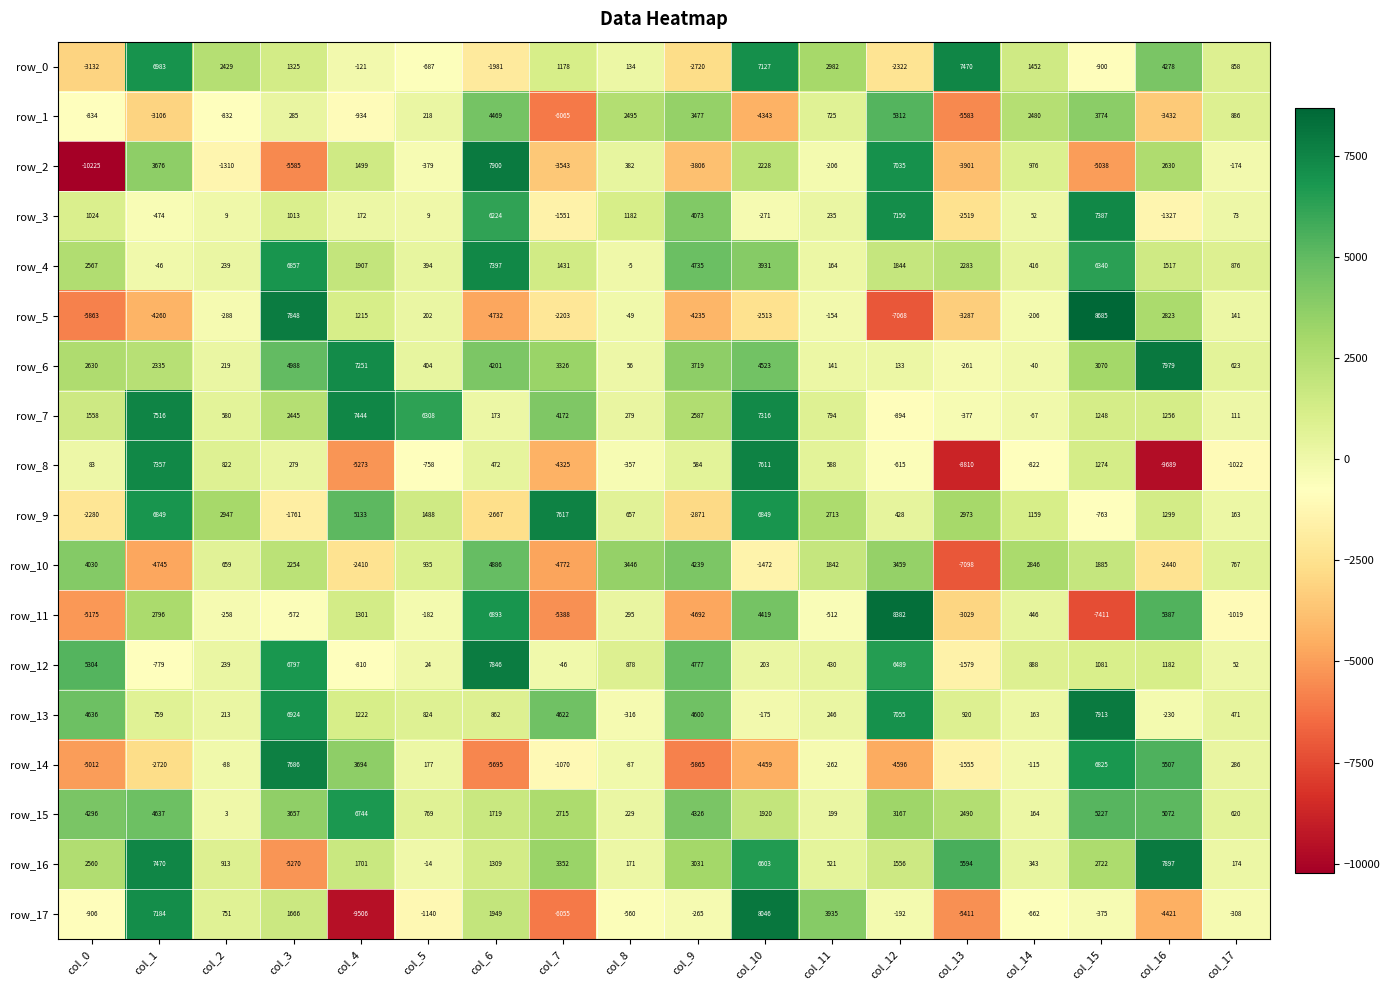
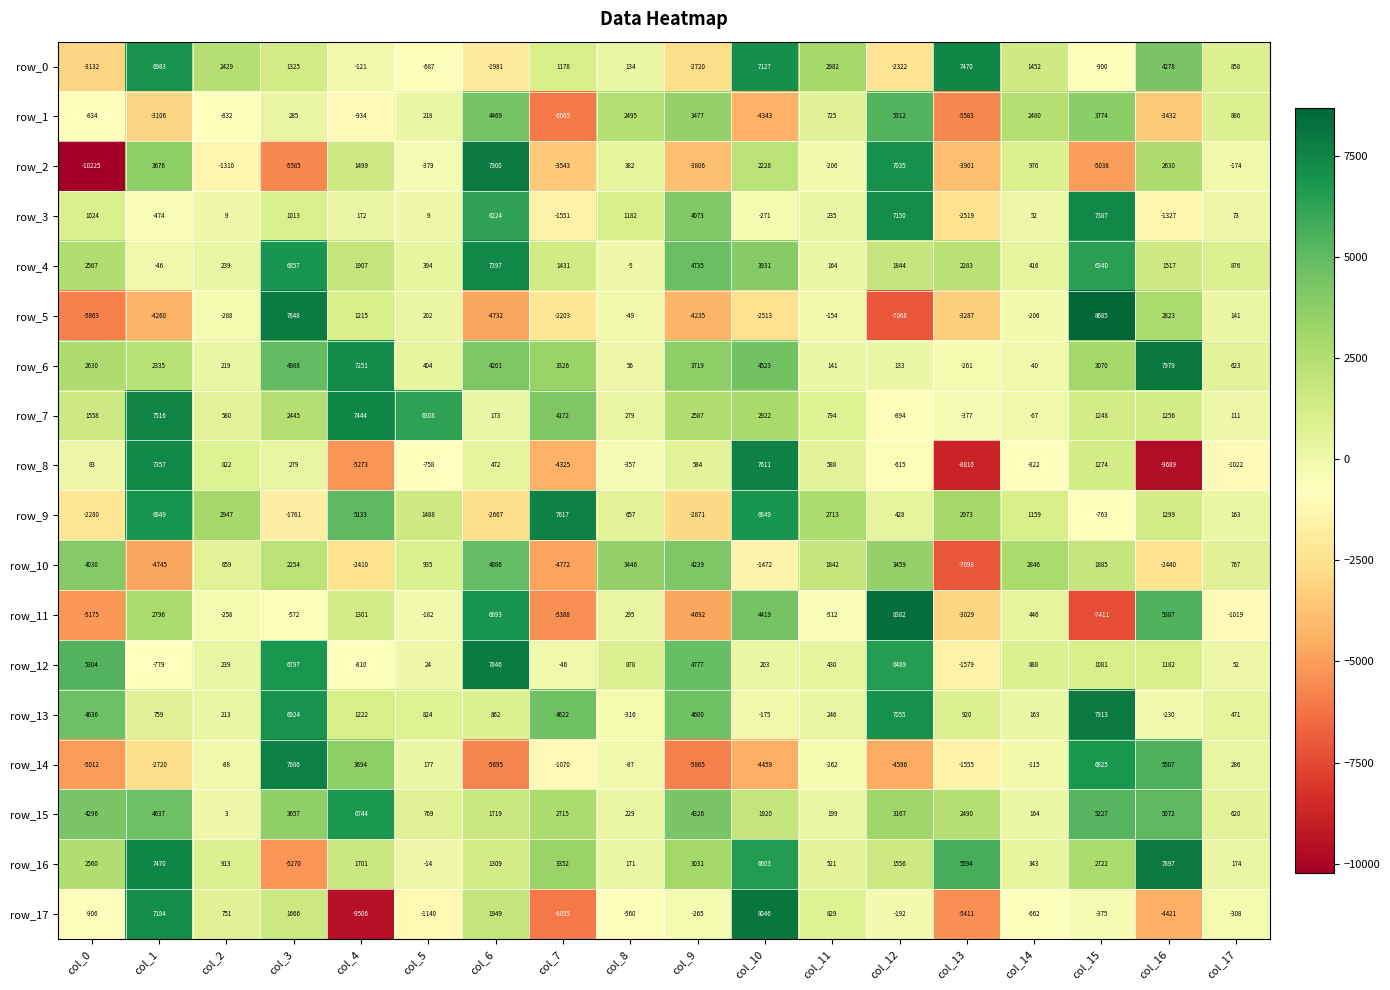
  {
    "row_7": {
      "col_0": 1558,
      "col_1": 7516,
      "col_2": 580,
      "col_3": 2445,
      "col_4": 7444,
      "col_5": 6308,
      "col_6": 173,
      "col_7": 4172,
      "col_8": 279,
      "col_9": 2587,
-     "col_10": 7316,
+     "col_10": 2922,
      "col_11": 794,
      "col_12": -894,
      "col_13": -377,
      "col_14": -67,
      "col_15": 1248,
      "col_16": 1256,
      "col_17": 111
    },
    "row_17": {
      "col_0": -906,
      "col_1": 7184,
      "col_2": 751,
      "col_3": 1666,
      "col_4": -9506,
      "col_5": -1140,
      "col_6": 1949,
      "col_7": -6055,
      "col_8": -560,
      "col_9": -265,
      "col_10": 8046,
-     "col_11": 3935,
+     "col_11": 829,
      "col_12": -192,
      "col_13": -5411,
      "col_14": -662,
      "col_15": -375,
      "col_16": -4421,
      "col_17": -308
    }
  }
